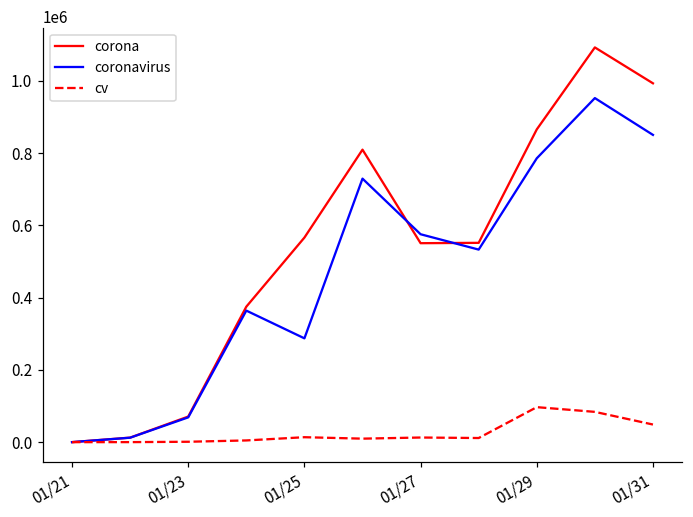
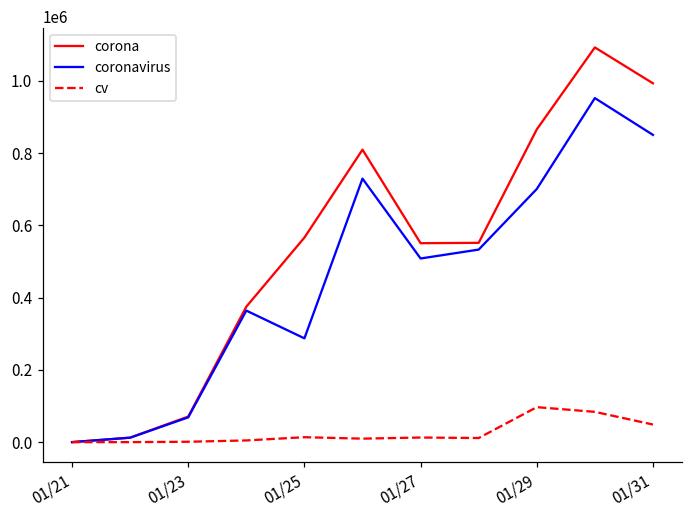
  {
    "coronavirus": {
      "01/25": 290000,
-     "01/27": 580000,
-     "01/29": 790000,
+     "01/27": 510000,
+     "01/29": 700000,
      "01/31": 850000
    }
  }
